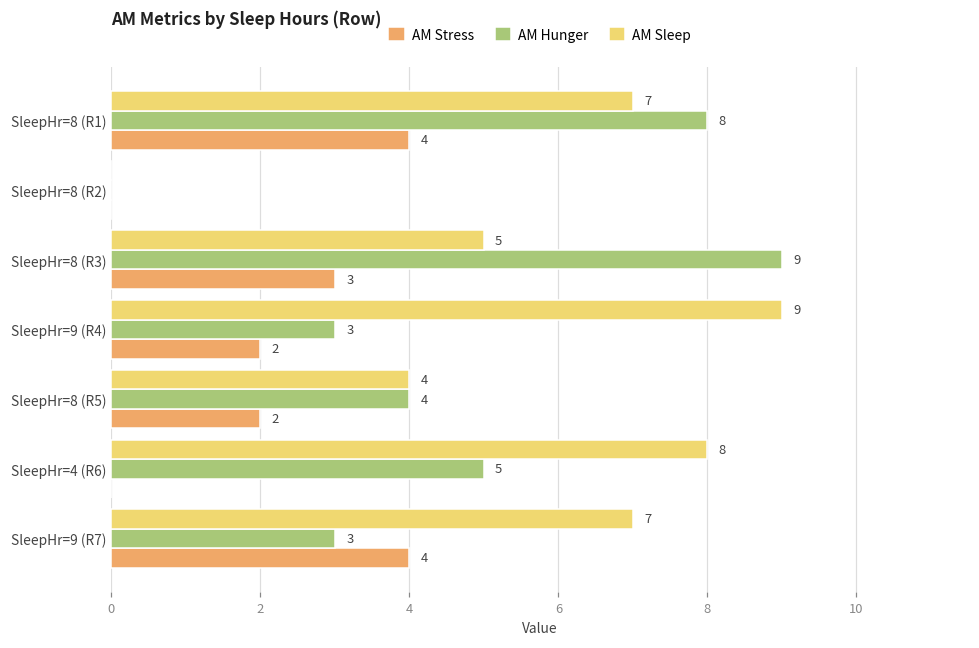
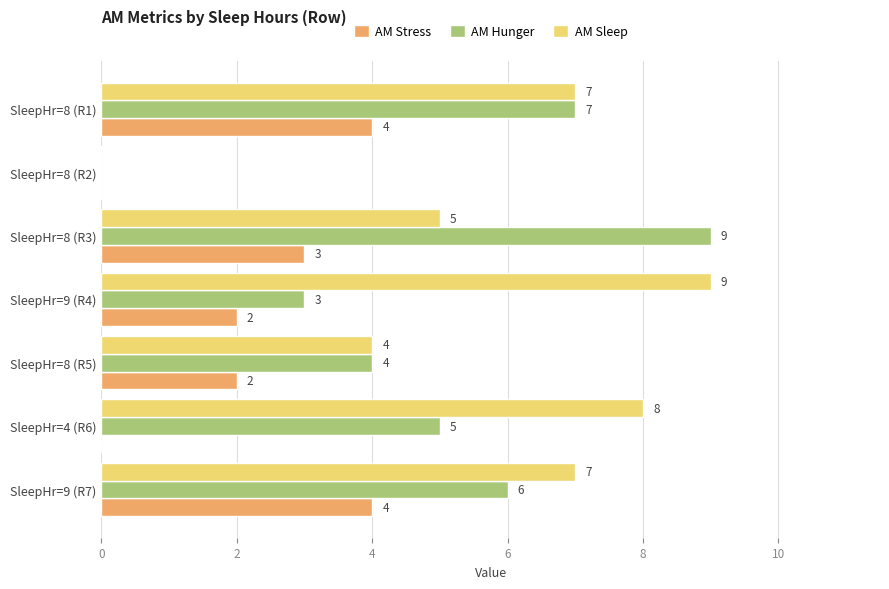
  {
    "AM Hunger": {
-     "SleepHr=8 (R1)": 8,
+     "SleepHr=8 (R1)": 7,
      "SleepHr=8 (R3)": 9,
      "SleepHr=9 (R4)": 3,
      "SleepHr=8 (R5)": 4,
      "SleepHr=4 (R6)": 5,
-     "SleepHr=9 (R7)": 3
+     "SleepHr=9 (R7)": 6
    }
  }
